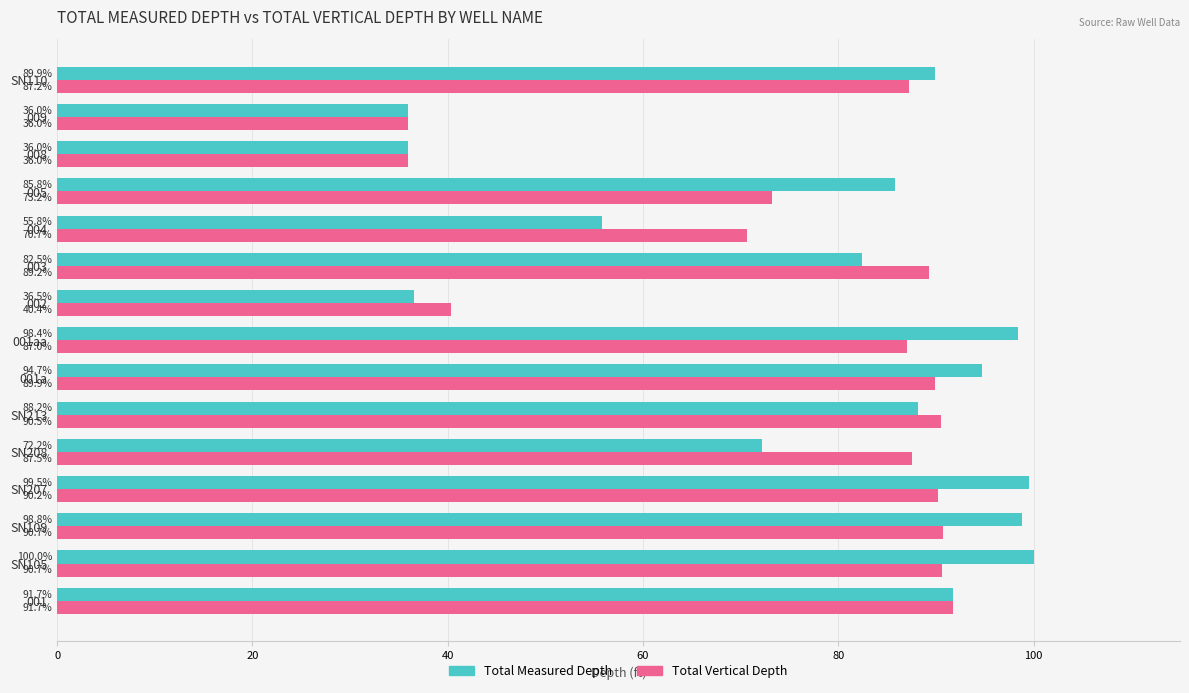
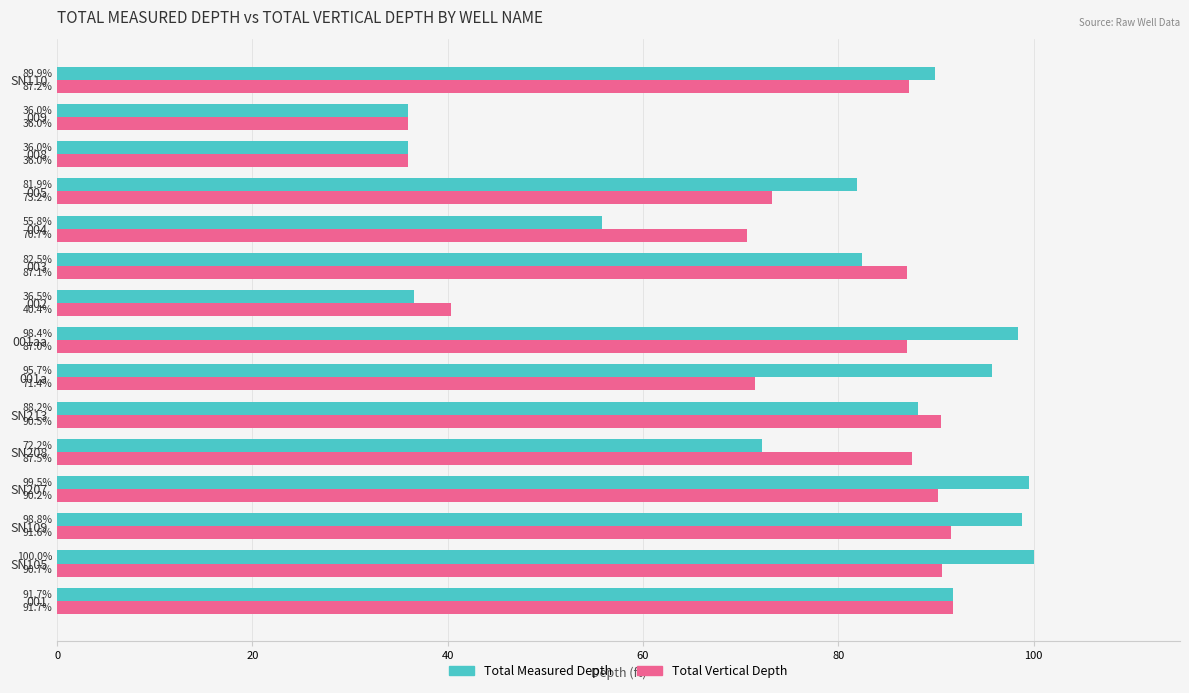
  {
    "Total Measured Depth": {
-     "005": "85.8%",
-     "001a": "94.7%"
+     "005": "81.9%",
+     "001a": "95.7%"
    },
    "Total Vertical Depth": {
-     "003": "89.2%",
-     "001a": "89.9%",
-     "SN109": "90.7%"
+     "003": "87.1%",
+     "001a": "71.4%",
+     "SN109": "91.6%"
    }
  }
